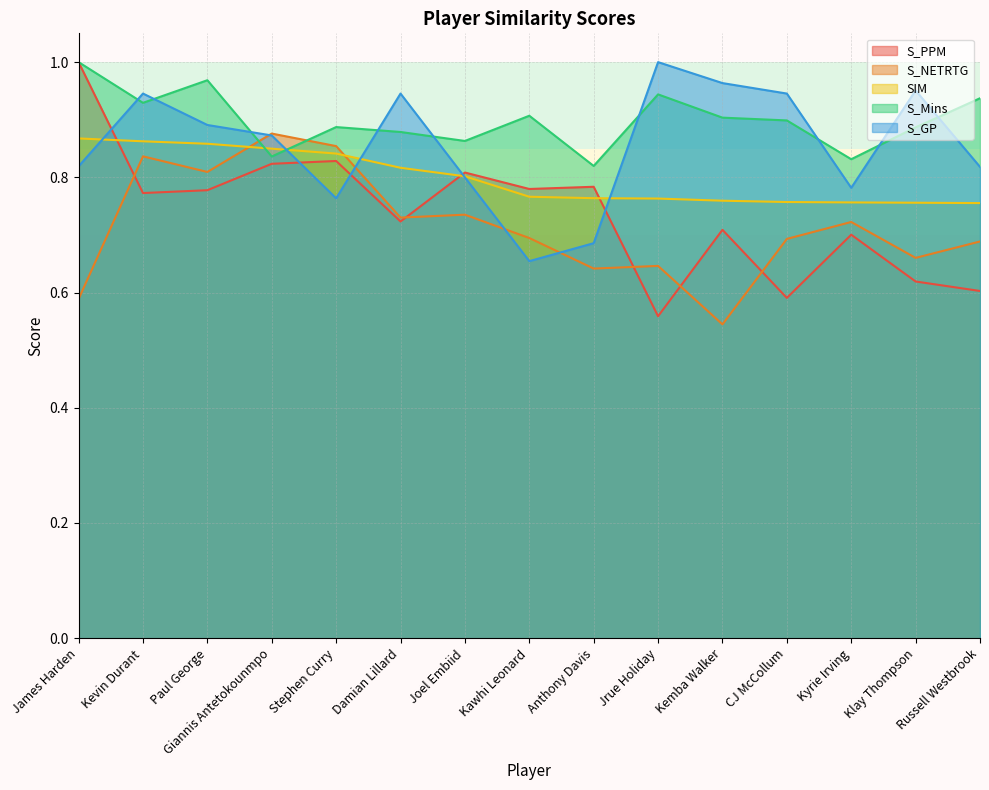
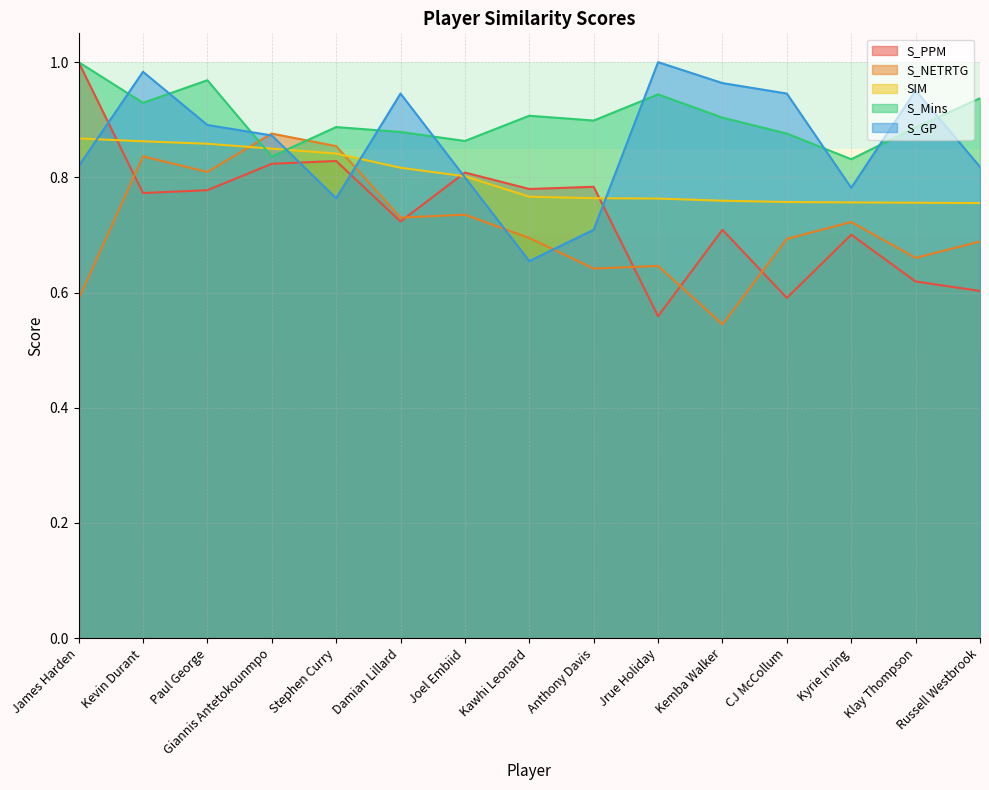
  {
    "S_Mins": {
      "Kevin Durant": 0.93,
      "Paul George": 0.97,
      "Giannis Antetokounmpo": 0.84,
      "Stephen Curry": 0.89,
      "Damian Lillard": 0.88,
      "Joel Embiid": 0.86,
      "Kawhi Leonard": 0.91,
-     "Anthony Davis": 0.82,
+     "Anthony Davis": 0.90,
      "Jrue Holiday": 0.94,
      "Kemba Walker": 0.90,
-     "CJ McCollum": 0.90,
+     "CJ McCollum": 0.88,
      "Kyrie Irving": 0.83,
      "Russell Westbrook": 0.94
    },
    "S_GP": {
      "James Harden": 0.82,
-     "Kevin Durant": 0.95,
+     "Kevin Durant": 0.98,
      "Paul George": 0.89,
      "Stephen Curry": 0.76,
      "Damian Lillard": 0.95,
      "Kawhi Leonard": 0.65,
-     "Anthony Davis": 0.69,
+     "Anthony Davis": 0.71,
      "Jrue Holiday": 1.00,
      "Kemba Walker": 0.96,
      "CJ McCollum": 0.95,
      "Kyrie Irving": 0.78,
      "Russell Westbrook": 0.82
    }
  }
